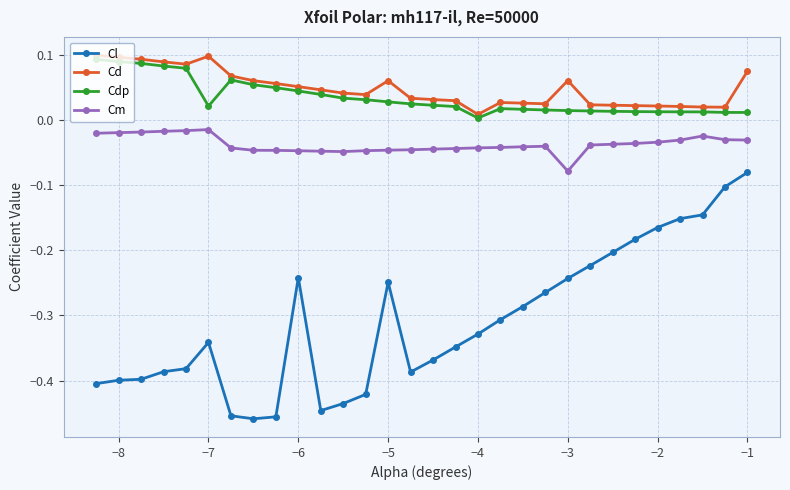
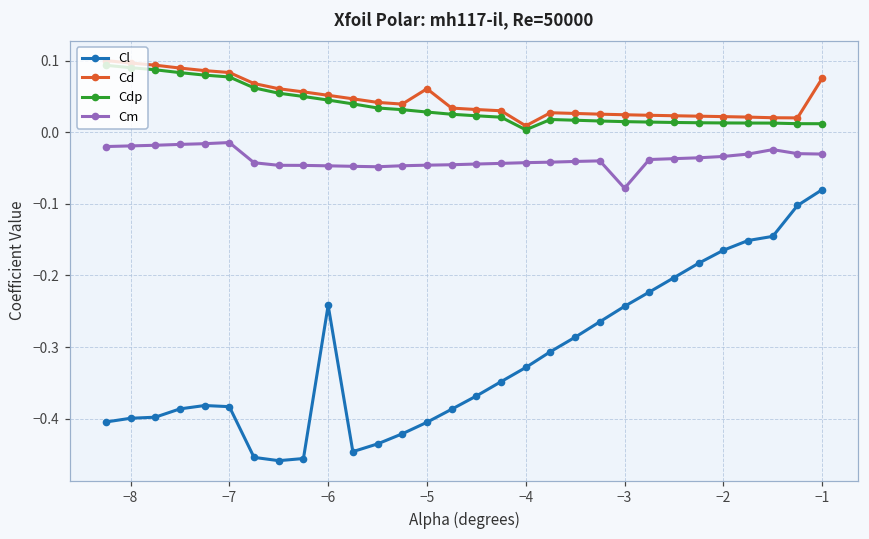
  {
    "Cl": {
      "−8": -0.40,
-     "−7": -0.34,
+     "−7": -0.38,
      "−6": -0.24,
-     "−5": -0.25,
+     "−5": -0.41,
      "−4": -0.33,
      "−3": -0.24,
      "−2": -0.16,
      "−1": -0.08
    },
    "Cd": {
-     "−7": 0.10,
+     "−7": 0.08,
      "−6": 0.05,
      "−5": 0.06,
      "−4": 0.01,
-     "−3": 0.06,
+     "−3": 0.02,
      "−2": 0.02,
      "−1": 0.08
    },
    "Cdp": {
-     "−7": 0.02,
+     "−7": 0.08,
      "−6": 0.04,
      "−5": 0.03,
      "−4": 0.00,
      "−3": 0.01,
      "−2": 0.01,
      "−1": 0.01
    },
    "Cm": {
      "−8": -0.02,
      "−7": -0.01,
      "−6": -0.05,
      "−5": -0.05,
      "−4": -0.04,
      "−3": -0.08,
      "−2": -0.03,
      "−1": -0.03
    }
  }
